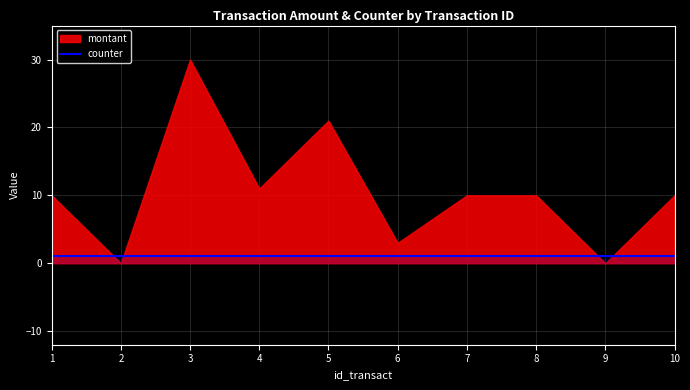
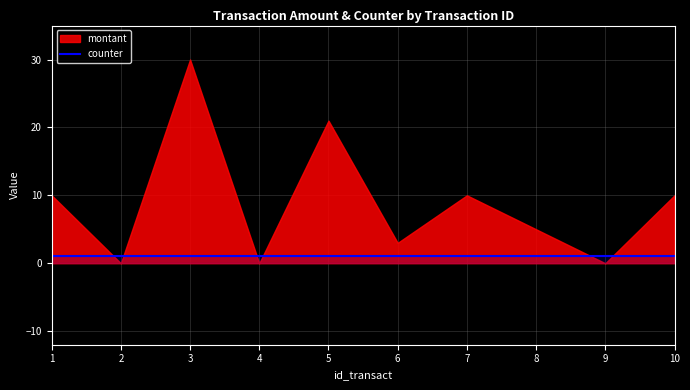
  {
    "montant": {
      "1": 10,
      "2": 0,
      "3": 30,
-     "4": 11,
+     "4": 0,
      "5": 21,
      "6": 3,
      "7": 10,
-     "8": 10,
+     "8": 5,
      "9": 0,
      "10": 10
    },
    "counter": {
      "1": 1,
      "2": 1,
      "3": 1,
      "4": 1,
      "5": 1,
      "6": 1,
      "7": 1,
      "8": 1,
      "9": 1,
      "10": 1
    }
  }
